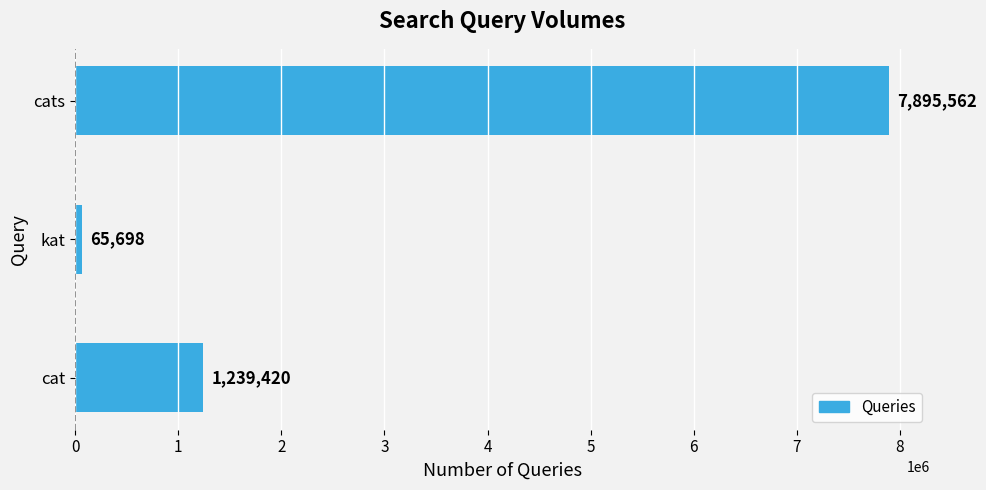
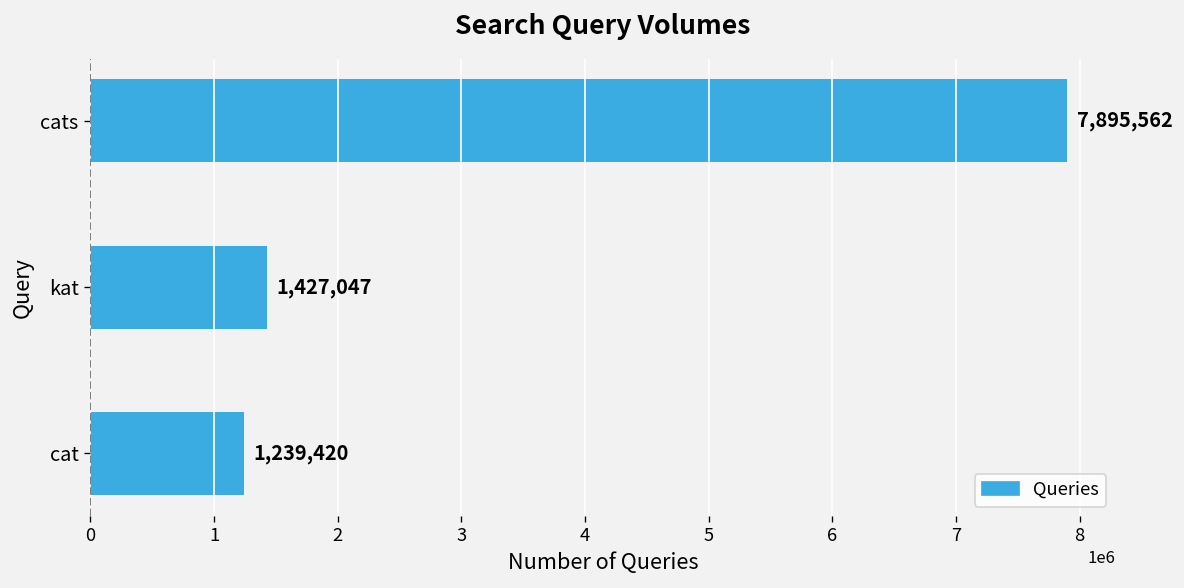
  {
    "cats": "7,895,562",
-   "kat": "65,698",
+   "kat": "1,427,047",
    "cat": "1,239,420"
  }
